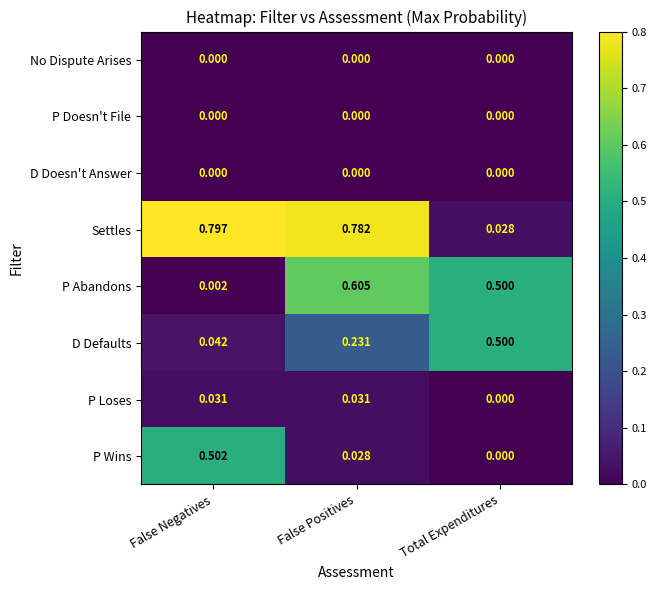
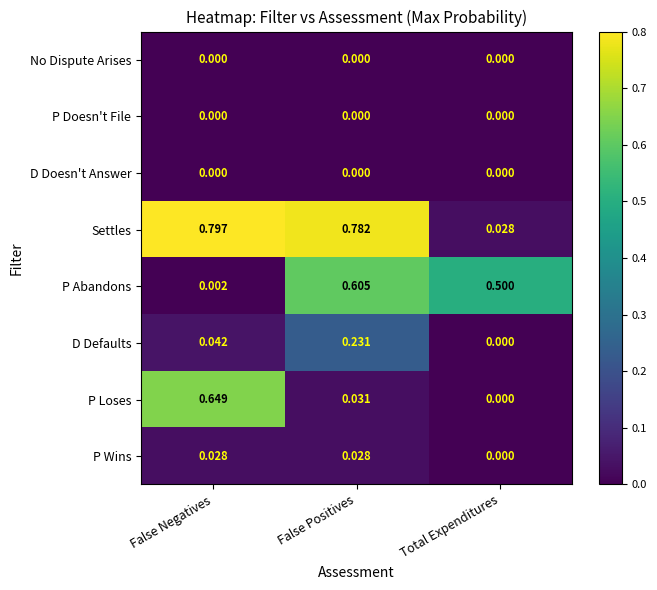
  {
    "No Dispute Arises": {
      "False Negatives": 0.000,
      "False Positives": 0.000,
      "Total Expenditures": 0.000
    },
    "P Doesn't File": {
      "False Negatives": 0.000,
      "False Positives": 0.000,
      "Total Expenditures": 0.000
    },
    "D Doesn't Answer": {
      "False Negatives": 0.000,
      "False Positives": 0.000,
      "Total Expenditures": 0.000
    },
    "Settles": {
      "False Negatives": 0.797,
      "False Positives": 0.782,
      "Total Expenditures": 0.028
    },
    "P Abandons": {
      "False Negatives": 0.002,
      "False Positives": 0.605,
      "Total Expenditures": 0.500
    },
    "D Defaults": {
      "False Negatives": 0.042,
      "False Positives": 0.231,
-     "Total Expenditures": 0.500
+     "Total Expenditures": 0.000
    },
    "P Loses": {
-     "False Negatives": 0.031,
+     "False Negatives": 0.649,
      "False Positives": 0.031,
      "Total Expenditures": 0.000
    },
    "P Wins": {
-     "False Negatives": 0.502,
+     "False Negatives": 0.028,
      "False Positives": 0.028,
      "Total Expenditures": 0.000
    }
  }
